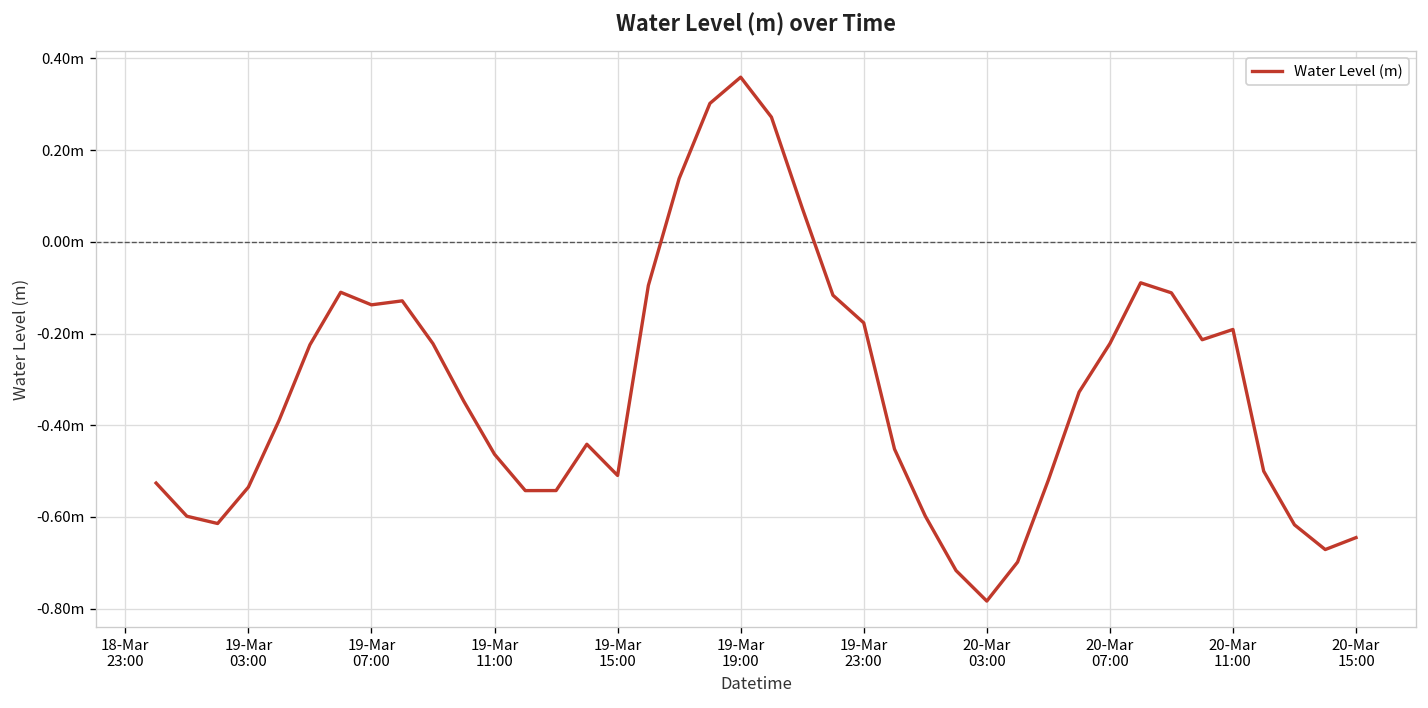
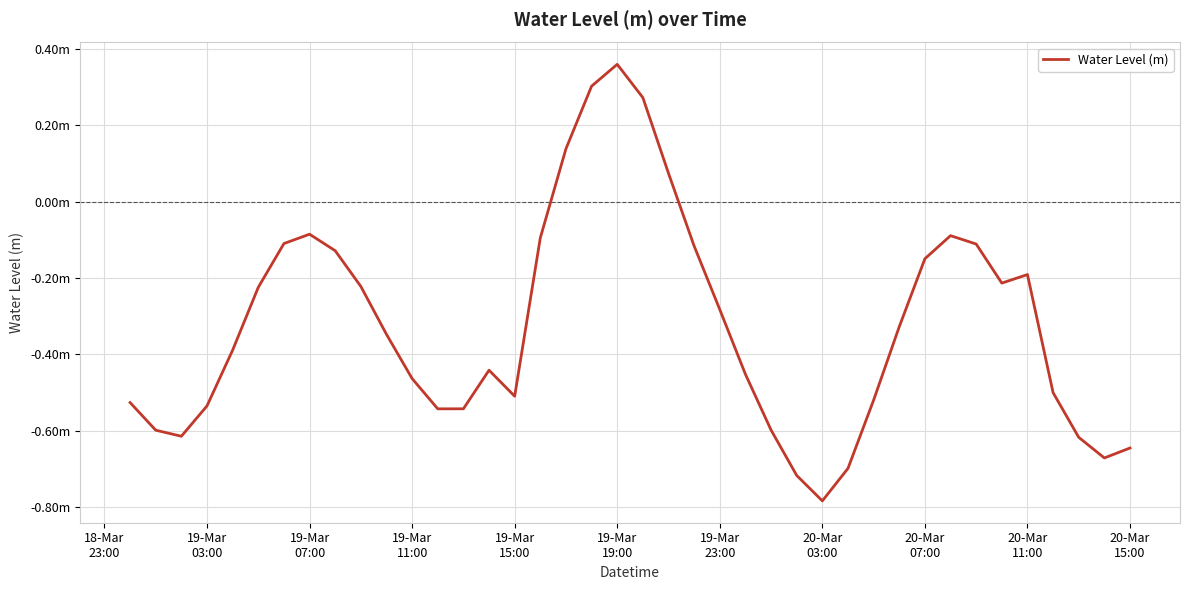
  {
    "19-Mar 03:00": "-0.53m",
-   "19-Mar 07:00": "-0.14m",
+   "19-Mar 07:00": "-0.09m",
    "19-Mar 11:00": "-0.46m",
    "19-Mar 15:00": "-0.51m",
    "19-Mar 19:00": "0.36m",
-   "19-Mar 23:00": "-0.18m",
+   "19-Mar 23:00": "-0.28m",
    "20-Mar 03:00": "-0.78m",
-   "20-Mar 07:00": "-0.22m",
+   "20-Mar 07:00": "-0.15m",
    "20-Mar 11:00": "-0.19m",
    "20-Mar 15:00": "-0.64m"
  }
